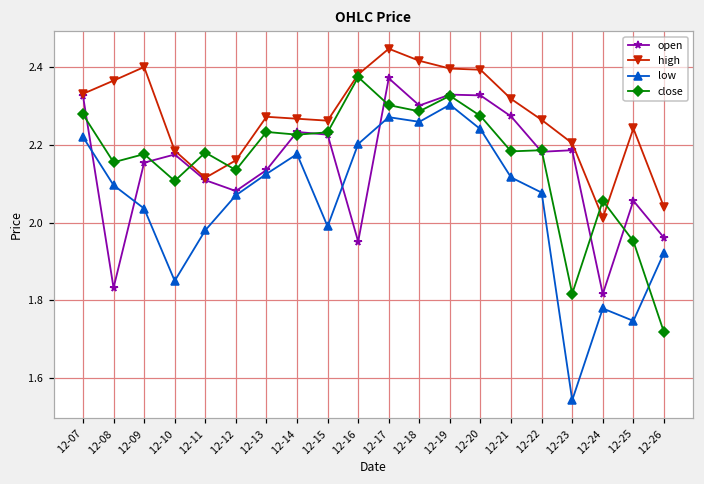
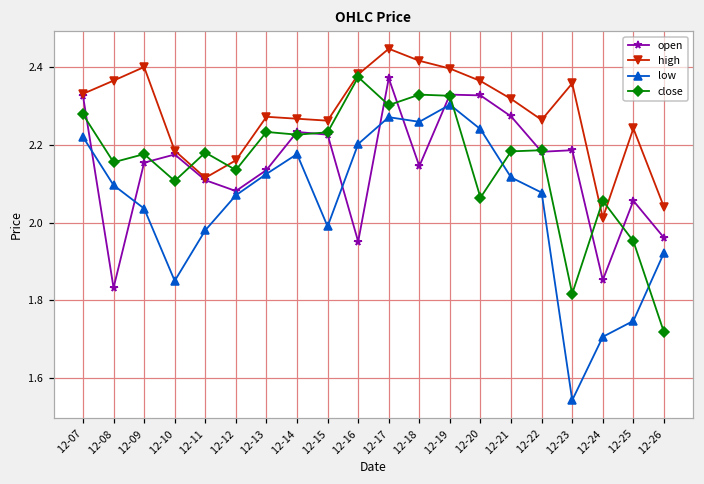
  {
    "open": {
      "12-08": 1.83,
      "12-09": 2.15,
      "12-10": 2.18,
      "12-12": 2.08,
      "12-13": 2.14,
      "12-16": 1.95,
      "12-17": 2.37,
-     "12-18": 2.30,
+     "12-18": 2.15,
      "12-20": 2.33,
      "12-21": 2.27,
      "12-23": 2.19,
-     "12-24": 1.82,
+     "12-24": 1.85,
      "12-25": 2.06,
      "12-26": 1.96
    },
    "high": {
      "12-08": 2.37,
      "12-09": 2.40,
      "12-10": 2.19,
      "12-12": 2.16,
      "12-13": 2.27,
      "12-14": 2.27,
      "12-15": 2.26,
      "12-17": 2.45,
      "12-18": 2.42,
      "12-19": 2.40,
-     "12-20": 2.39,
+     "12-20": 2.36,
      "12-21": 2.32,
      "12-22": 2.26,
-     "12-23": 2.20,
+     "12-23": 2.36,
      "12-24": 2.01,
      "12-25": 2.24,
      "12-26": 2.04
    },
    "low": {
      "12-07": 2.22,
      "12-08": 2.10,
      "12-09": 2.04,
      "12-10": 1.85,
      "12-11": 1.98,
      "12-12": 2.07,
      "12-13": 2.13,
      "12-14": 2.18,
      "12-15": 1.99,
      "12-16": 2.20,
      "12-17": 2.27,
      "12-18": 2.26,
      "12-19": 2.30,
      "12-20": 2.24,
      "12-21": 2.12,
      "12-22": 2.08,
      "12-23": 1.54,
-     "12-24": 1.78,
+     "12-24": 1.71,
      "12-25": 1.75,
      "12-26": 1.92
    },
    "close": {
      "12-07": 2.28,
      "12-08": 2.16,
      "12-09": 2.18,
      "12-10": 2.11,
      "12-11": 2.18,
      "12-12": 2.14,
      "12-13": 2.23,
      "12-17": 2.30,
-     "12-18": 2.29,
-     "12-20": 2.27,
+     "12-18": 2.33,
+     "12-20": 2.06,
      "12-21": 2.18,
      "12-23": 1.82,
      "12-24": 2.06,
      "12-25": 1.95,
      "12-26": 1.72
    }
  }
